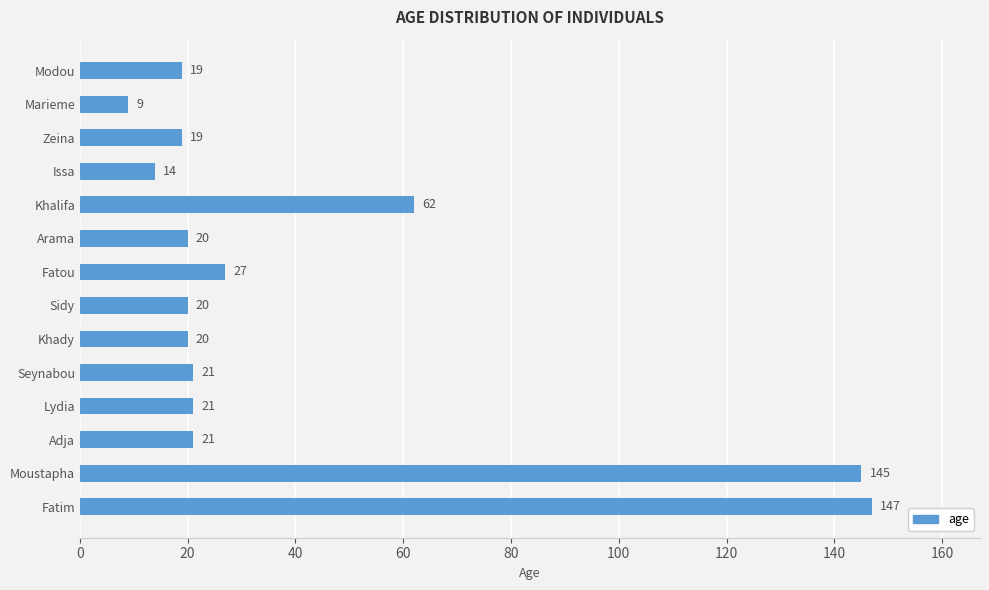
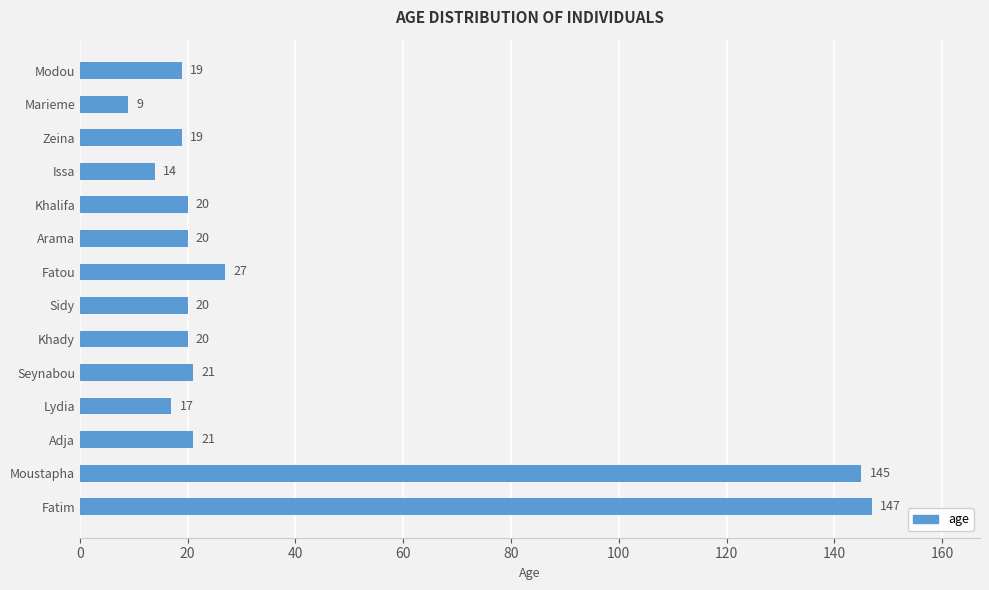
  {
    "Modou": 19,
    "Marieme": 9,
    "Zeina": 19,
    "Issa": 14,
-   "Khalifa": 62,
+   "Khalifa": 20,
    "Arama": 20,
    "Fatou": 27,
    "Sidy": 20,
    "Khady": 20,
    "Seynabou": 21,
-   "Lydia": 21,
+   "Lydia": 17,
    "Adja": 21,
    "Moustapha": 145,
    "Fatim": 147
  }
